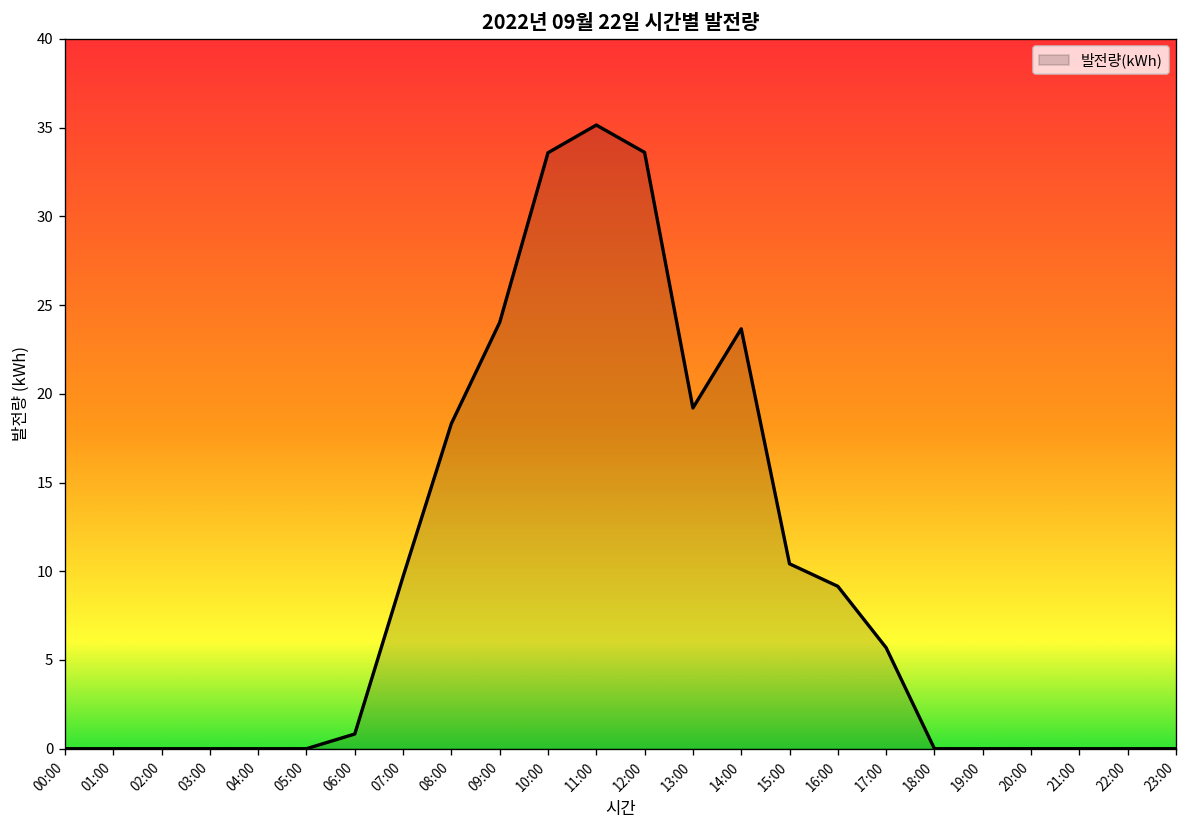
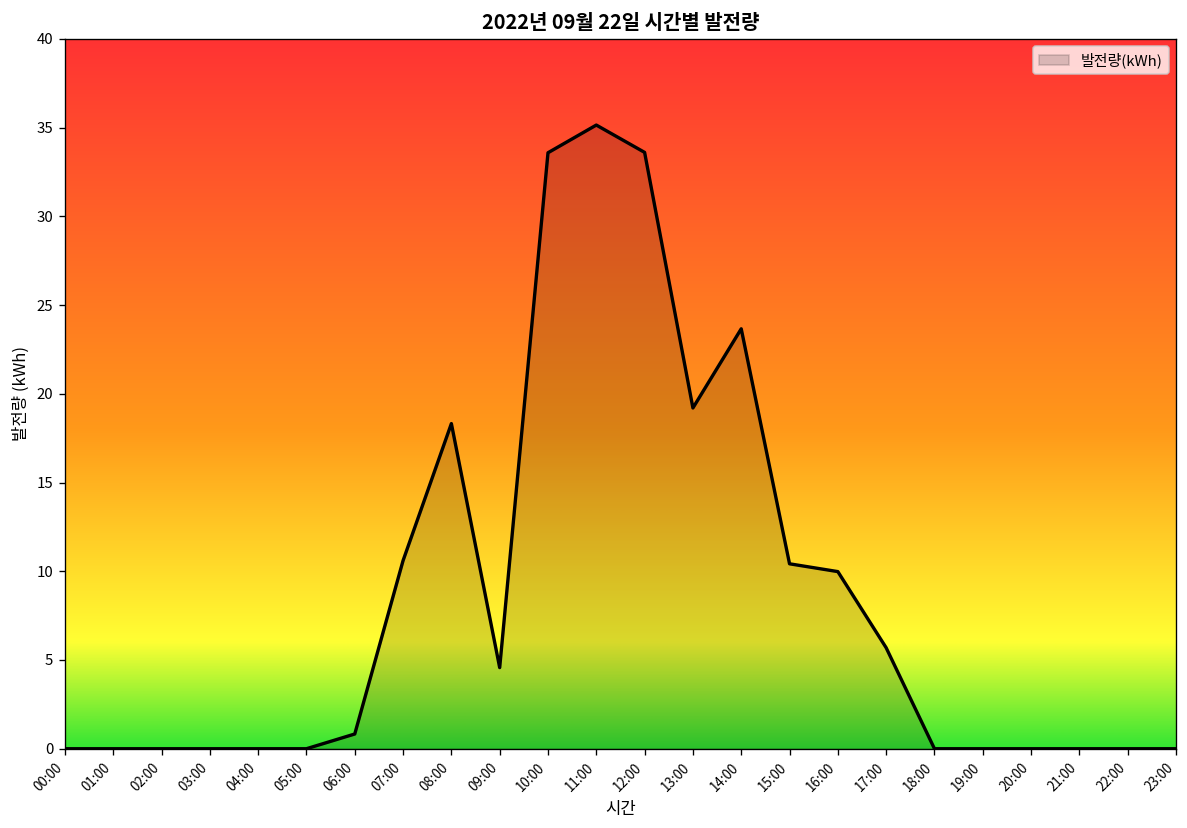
  {
    "00:00": 0.0,
    "01:00": 0.0,
    "02:00": 0.0,
    "03:00": 0.0,
    "04:00": 0.0,
    "05:00": 0.0,
    "06:00": 0.8,
-   "07:00": 9.7,
+   "07:00": 10.6,
    "08:00": 18.3,
-   "09:00": 24.0,
+   "09:00": 4.6,
    "10:00": 33.6,
    "11:00": 35.1,
    "12:00": 33.6,
    "13:00": 19.2,
    "14:00": 23.7,
    "15:00": 10.4,
-   "16:00": 9.2,
+   "16:00": 10.0,
    "17:00": 5.7,
    "18:00": 0.0,
    "19:00": 0.0,
    "20:00": 0.0,
    "21:00": 0.0,
    "22:00": 0.0,
    "23:00": 0.0
  }
